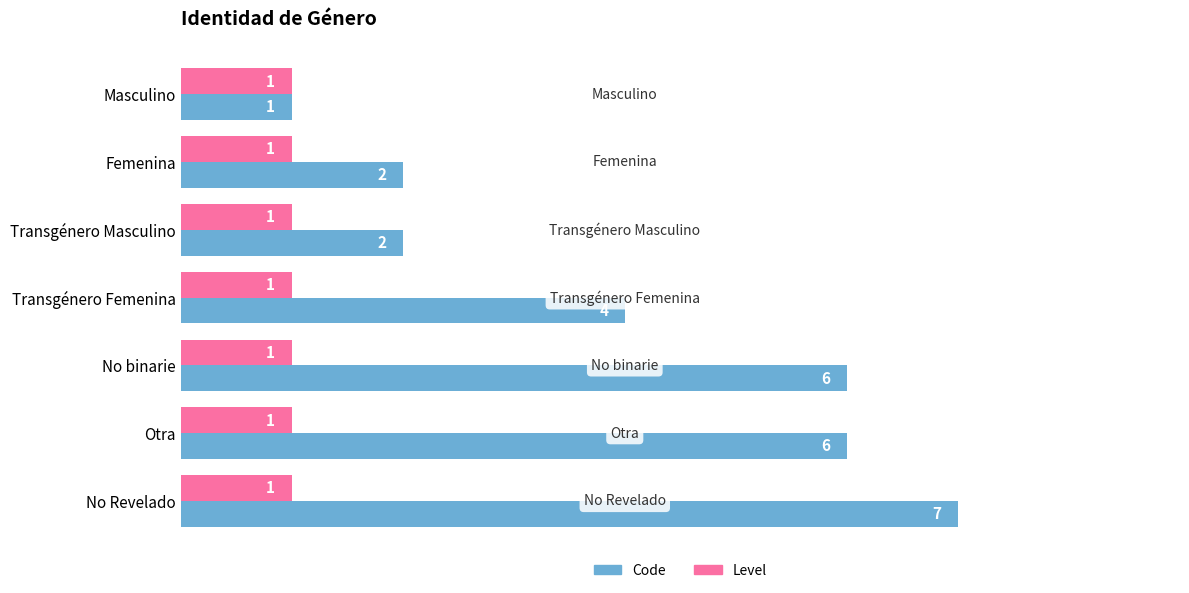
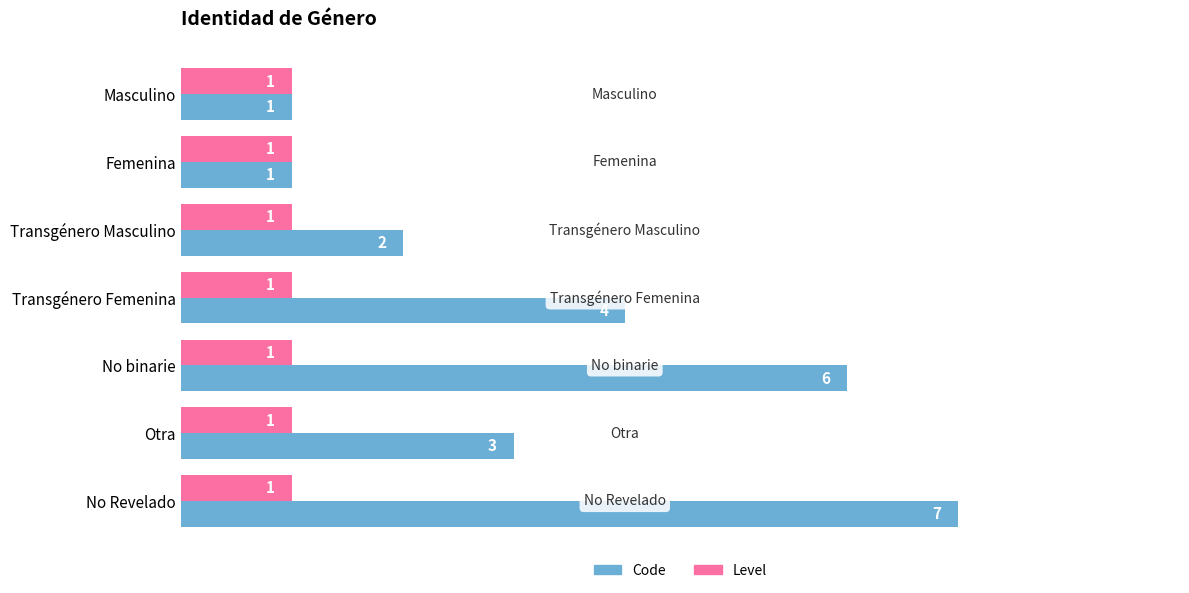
  {
    "Code": {
      "Masculino": 1,
-     "Femenina": 2,
+     "Femenina": 1,
      "Transgénero Masculino": 2,
      "No binarie": 6,
-     "Otra": 6,
+     "Otra": 3,
      "No Revelado": 7
    },
    "Level": {
      "Masculino": 1,
      "Femenina": 1,
      "Transgénero Masculino": 1,
      "Transgénero Femenina": 1,
      "No binarie": 1,
      "Otra": 1,
      "No Revelado": 1
    }
  }
